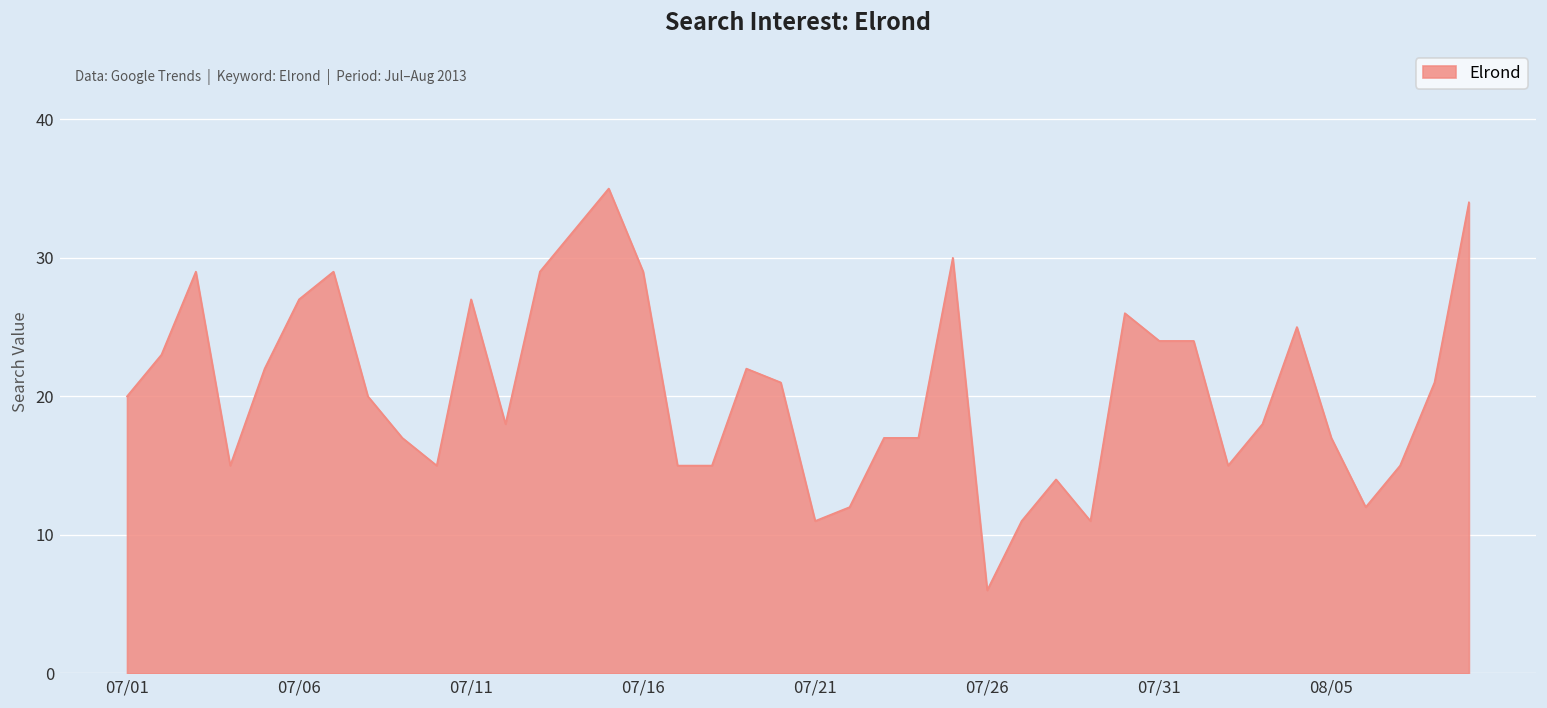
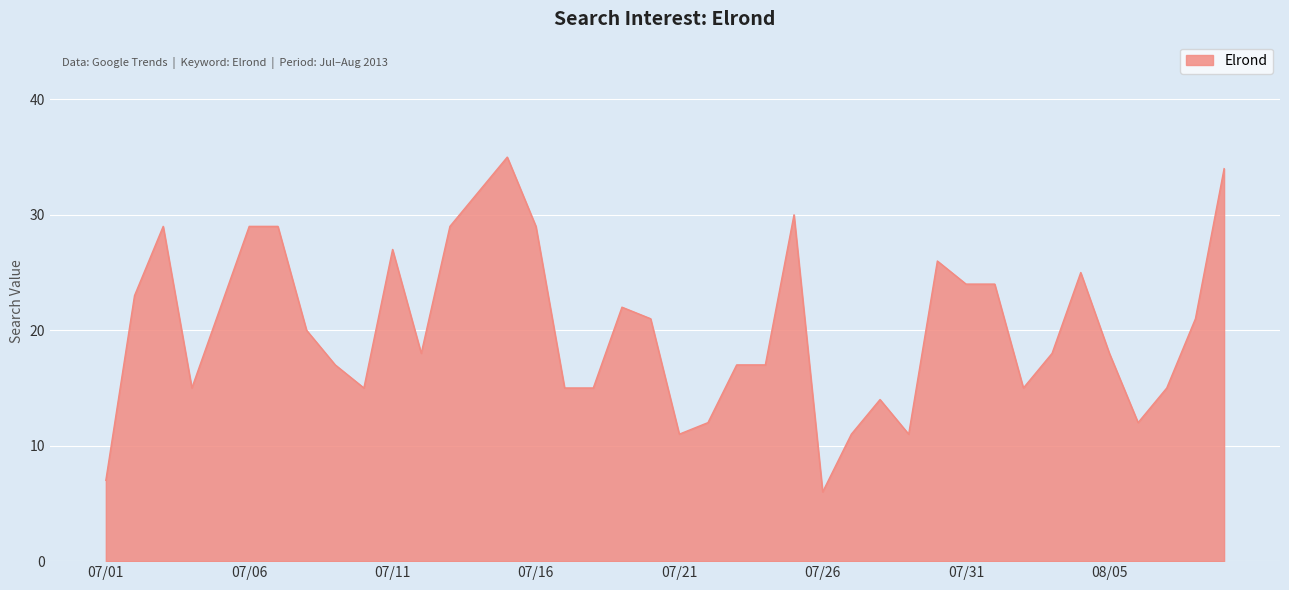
  {
-   "07/01": 20,
-   "07/06": 27,
+   "07/01": 7,
+   "07/06": 29,
    "07/11": 27,
    "07/16": 29,
    "07/21": 11,
    "07/26": 6,
    "07/31": 24,
-   "08/05": 17
+   "08/05": 18
  }
